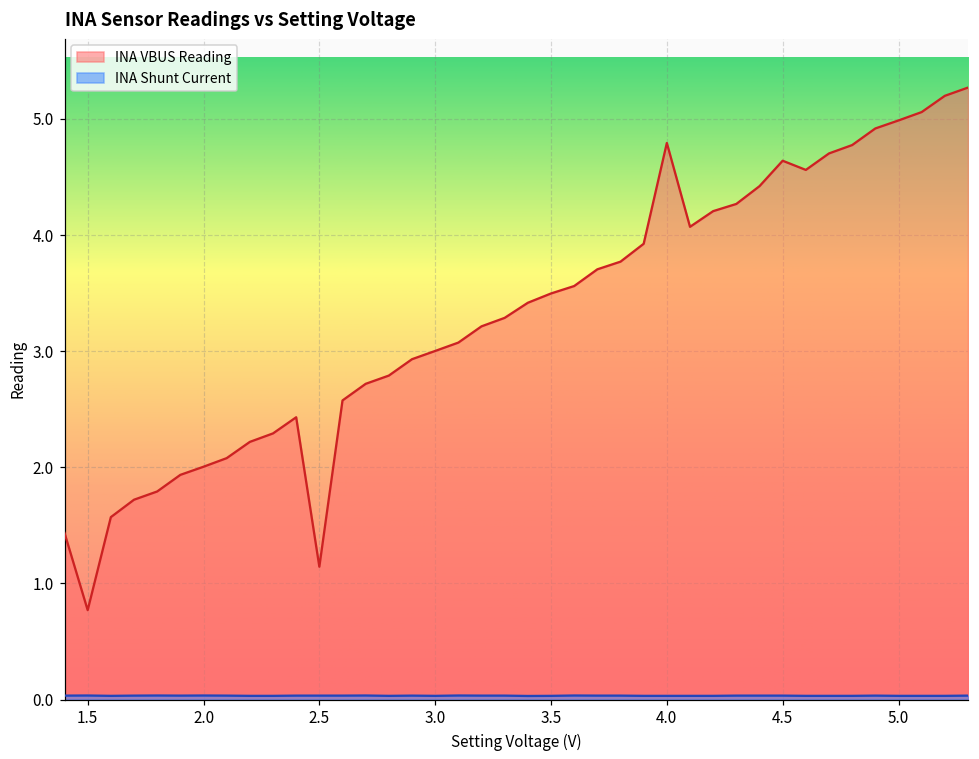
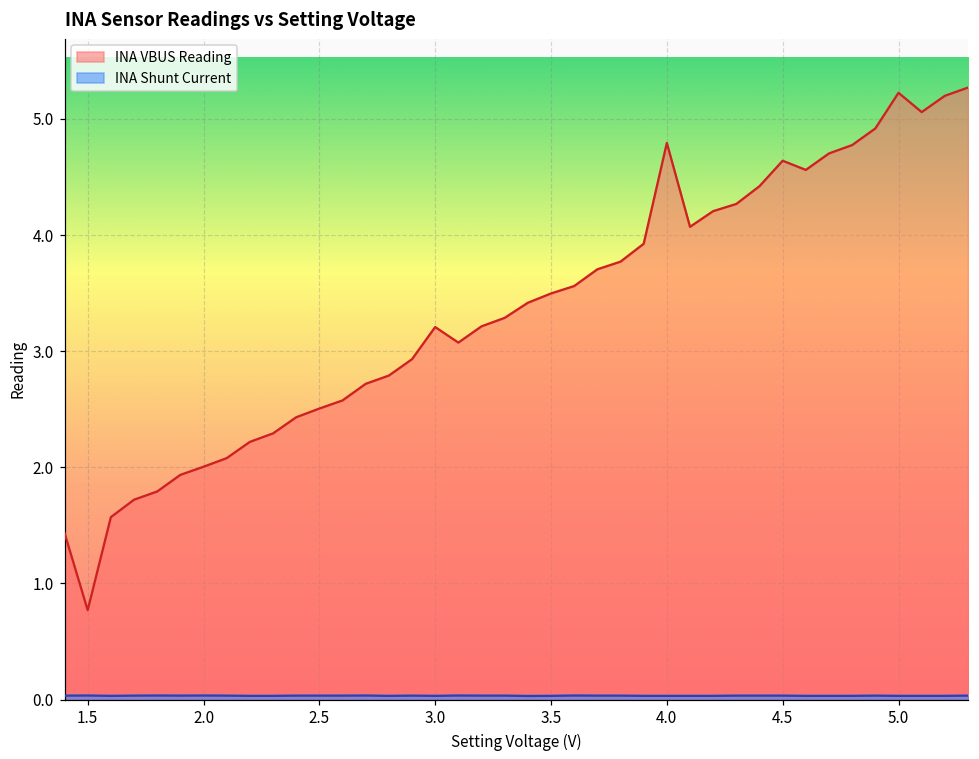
  {
    "INA VBUS Reading": {
      "1.5": 0.77,
      "2.0": 2.01,
-     "2.5": 1.14,
-     "3.0": 3.00,
+     "2.5": 2.51,
+     "3.0": 3.21,
      "3.5": 3.50,
      "4.0": 4.79,
      "4.5": 4.64,
-     "5.0": 4.99
+     "5.0": 5.23
    },
    "INA Shunt Current": {
      "1.5": 0.04,
      "2.0": 0.04,
      "2.5": 0.03,
      "3.0": 0.03,
      "3.5": 0.03,
      "4.0": 0.03,
      "4.5": 0.03,
      "5.0": 0.03
    }
  }
